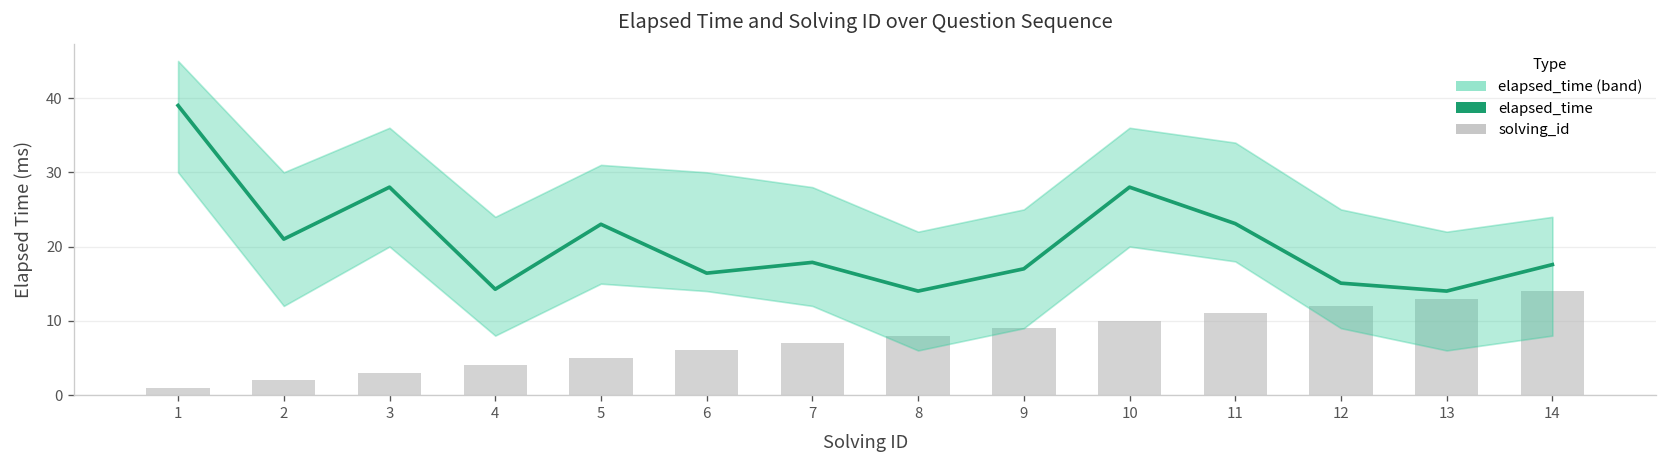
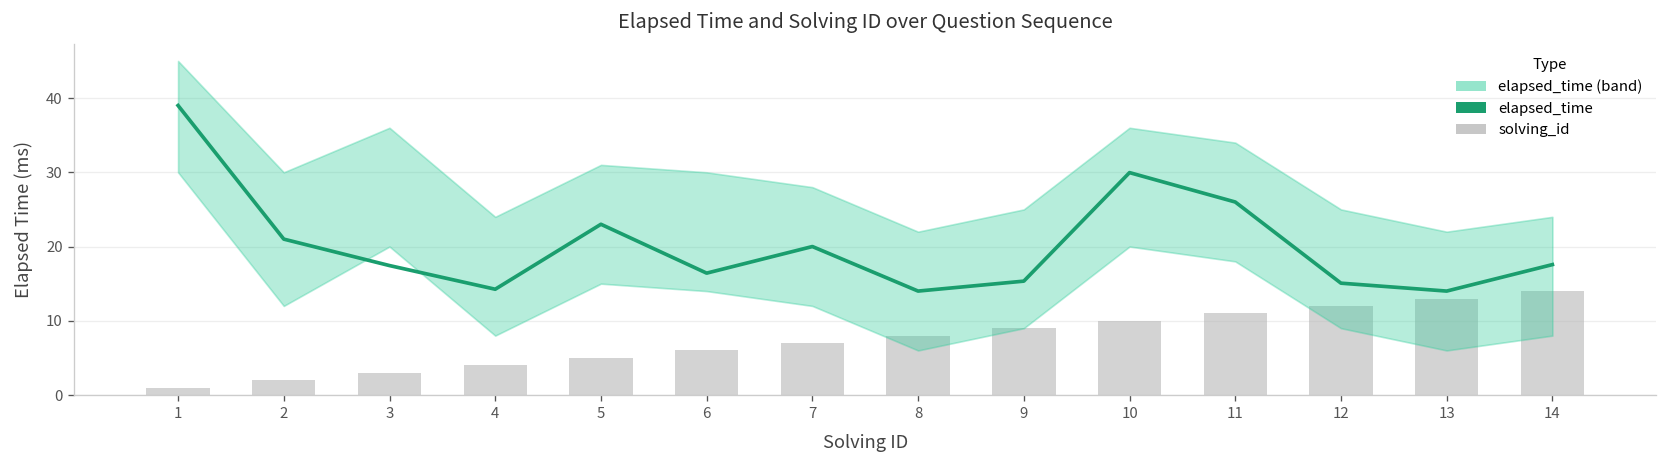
  {
    "elapsed_time": {
      "1": 39,
      "2": 21,
-     "3": 28,
+     "3": 17,
      "4": 14,
      "5": 23,
      "6": 16,
-     "7": 18,
+     "7": 20,
      "8": 14,
-     "9": 17,
-     "10": 28,
-     "11": 23,
+     "9": 15,
+     "10": 30,
+     "11": 26,
      "12": 15,
      "13": 14,
      "14": 18
    }
  }
